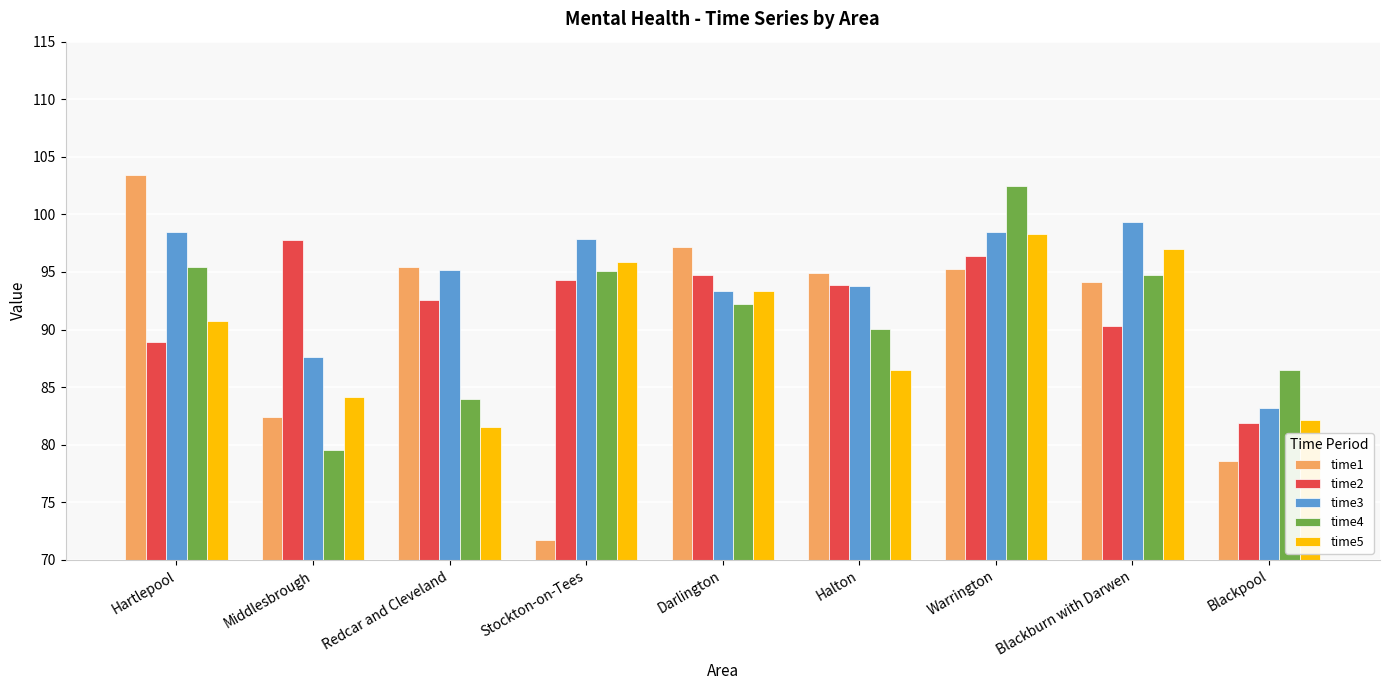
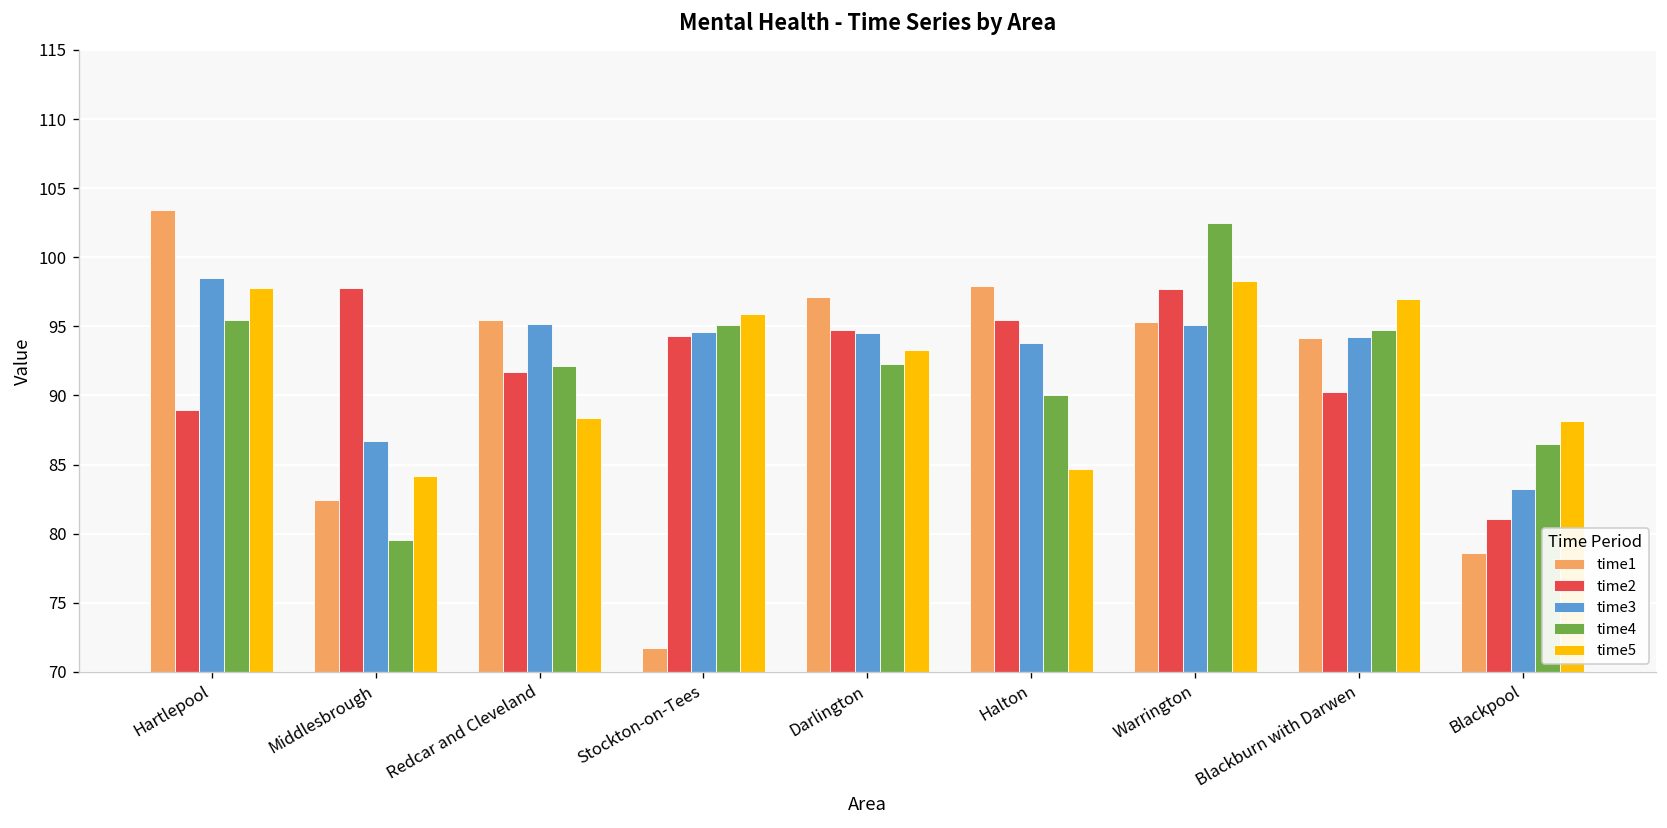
  {
    "time1": {
      "Hartlepool": 103.5,
      "Middlesbrough": 82.4,
      "Redcar and Cleveland": 95.5,
      "Stockton-on-Tees": 71.7,
      "Darlington": 97.2,
-     "Halton": 94.9,
+     "Halton": 97.9,
      "Warrington": 95.3,
      "Blackburn with Darwen": 94.2,
      "Blackpool": 78.6
    },
    "time2": {
      "Hartlepool": 88.9,
      "Middlesbrough": 97.8,
-     "Redcar and Cleveland": 92.6,
+     "Redcar and Cleveland": 91.7,
      "Stockton-on-Tees": 94.3,
      "Darlington": 94.8,
-     "Halton": 93.9,
-     "Warrington": 96.4,
+     "Halton": 95.5,
+     "Warrington": 97.7,
      "Blackburn with Darwen": 90.3,
-     "Blackpool": 81.9
+     "Blackpool": 81.0
    },
    "time3": {
      "Hartlepool": 98.5,
-     "Middlesbrough": 87.7,
+     "Middlesbrough": 86.7,
      "Redcar and Cleveland": 95.2,
-     "Stockton-on-Tees": 97.9,
-     "Darlington": 93.3,
+     "Stockton-on-Tees": 94.6,
+     "Darlington": 94.5,
      "Halton": 93.8,
-     "Warrington": 98.5,
-     "Blackburn with Darwen": 99.3,
+     "Warrington": 95.1,
+     "Blackburn with Darwen": 94.2,
      "Blackpool": 83.2
    },
    "time4": {
      "Hartlepool": 95.5,
      "Middlesbrough": 79.5,
-     "Redcar and Cleveland": 84.0,
+     "Redcar and Cleveland": 92.1,
      "Stockton-on-Tees": 95.1,
      "Darlington": 92.3,
      "Halton": 90.0,
      "Warrington": 102.5,
      "Blackburn with Darwen": 94.8,
      "Blackpool": 86.5
    },
    "time5": {
-     "Hartlepool": 90.8,
+     "Hartlepool": 97.8,
      "Middlesbrough": 84.2,
-     "Redcar and Cleveland": 81.5,
+     "Redcar and Cleveland": 88.4,
      "Stockton-on-Tees": 95.9,
      "Darlington": 93.3,
-     "Halton": 86.5,
+     "Halton": 84.7,
      "Warrington": 98.3,
      "Blackburn with Darwen": 97.0,
-     "Blackpool": 82.2
+     "Blackpool": 88.2
    }
  }
